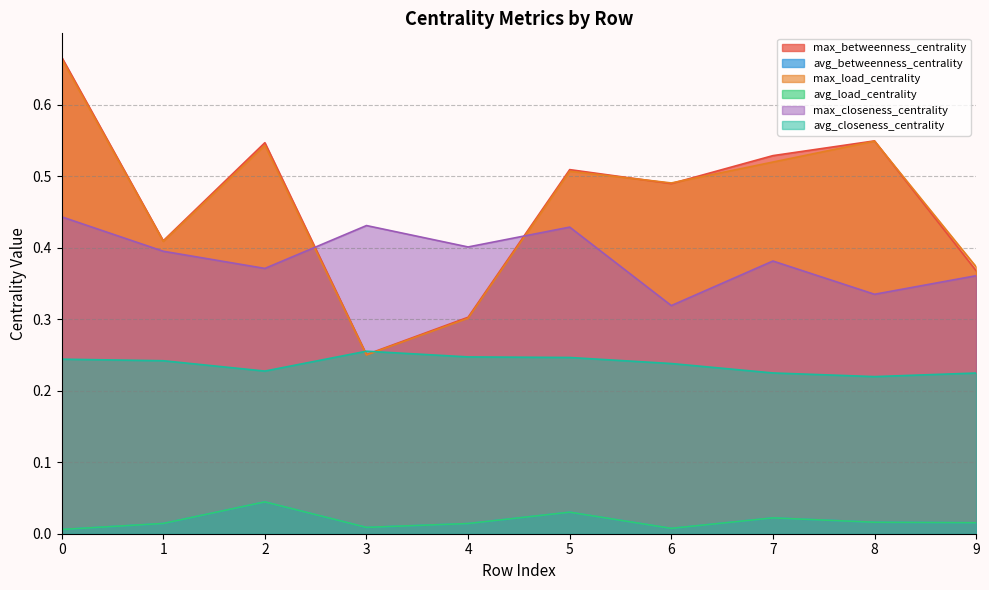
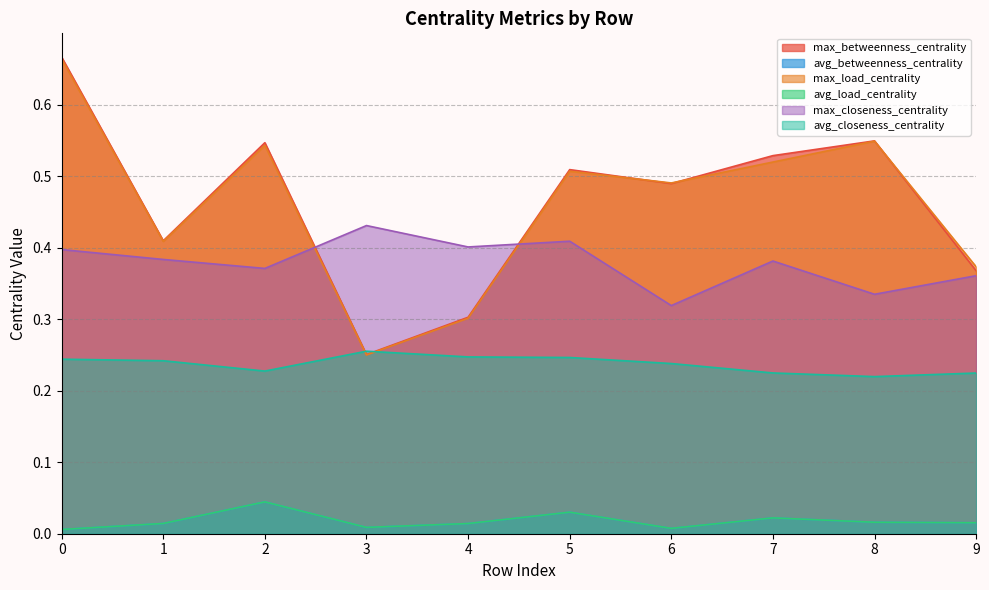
  {
    "max_closeness_centrality": {
-     "0": 0.44,
-     "1": 0.40,
+     "0": 0.40,
+     "1": 0.38,
      "2": 0.37,
      "3": 0.43,
      "4": 0.40,
-     "5": 0.43,
+     "5": 0.41,
      "6": 0.32,
      "7": 0.38,
      "8": 0.33,
      "9": 0.36
    }
  }
